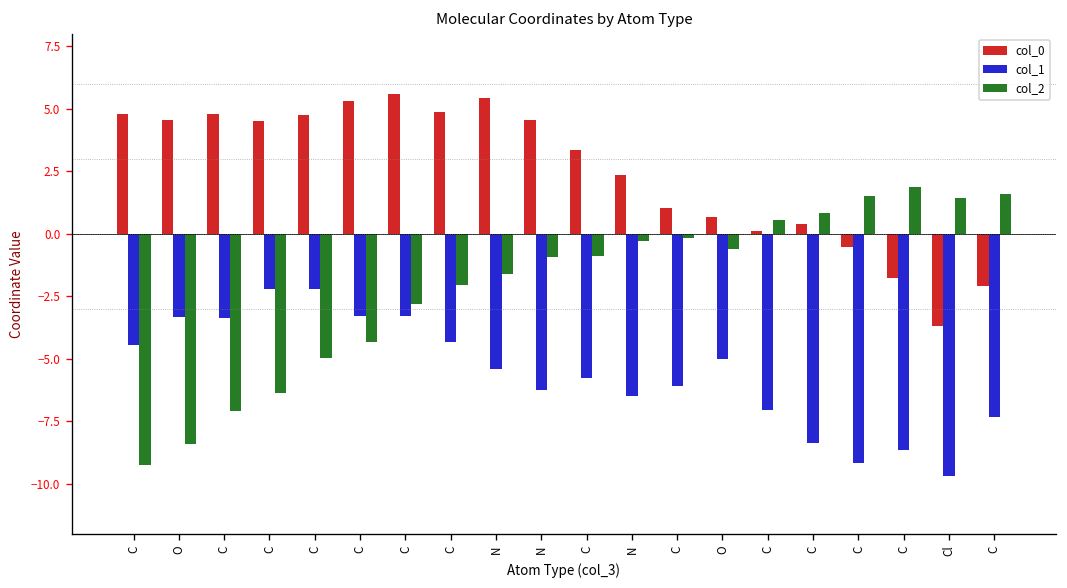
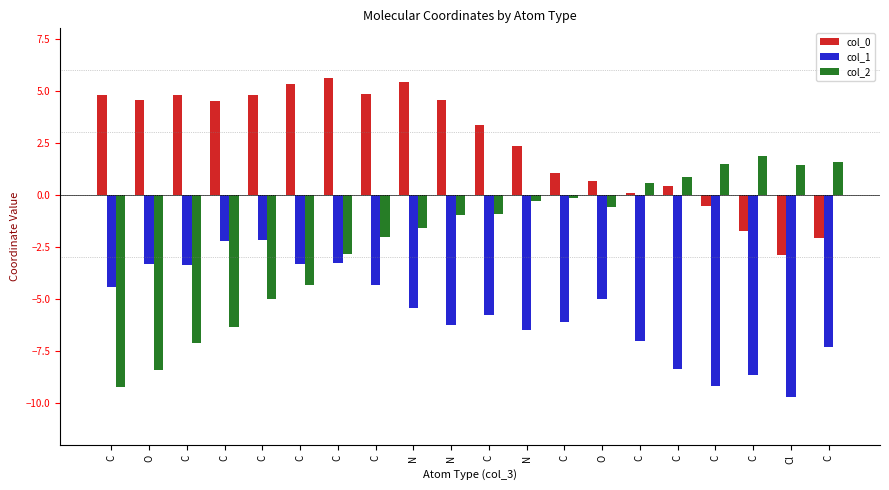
  {
    "col_0": {
-     "Cl": -3.7
+     "Cl": -2.9
    },
    "col_1": {
      "Cl": -9.7
    },
    "col_2": {
      "Cl": 1.4
    }
  }
